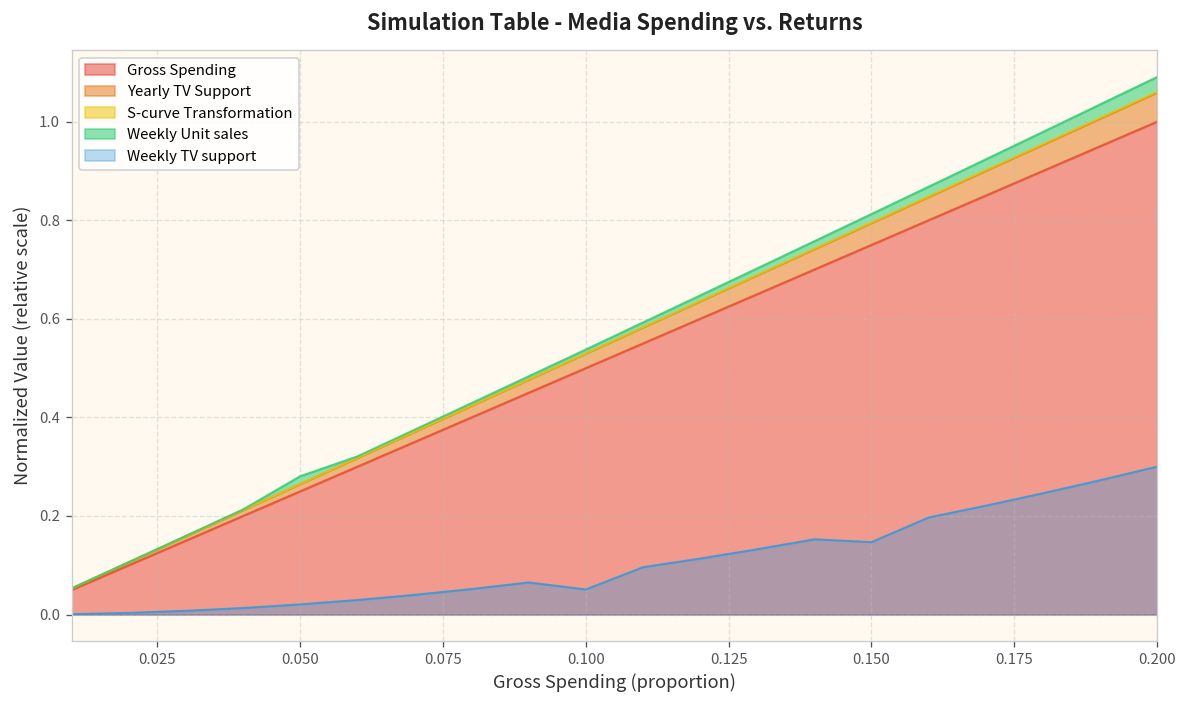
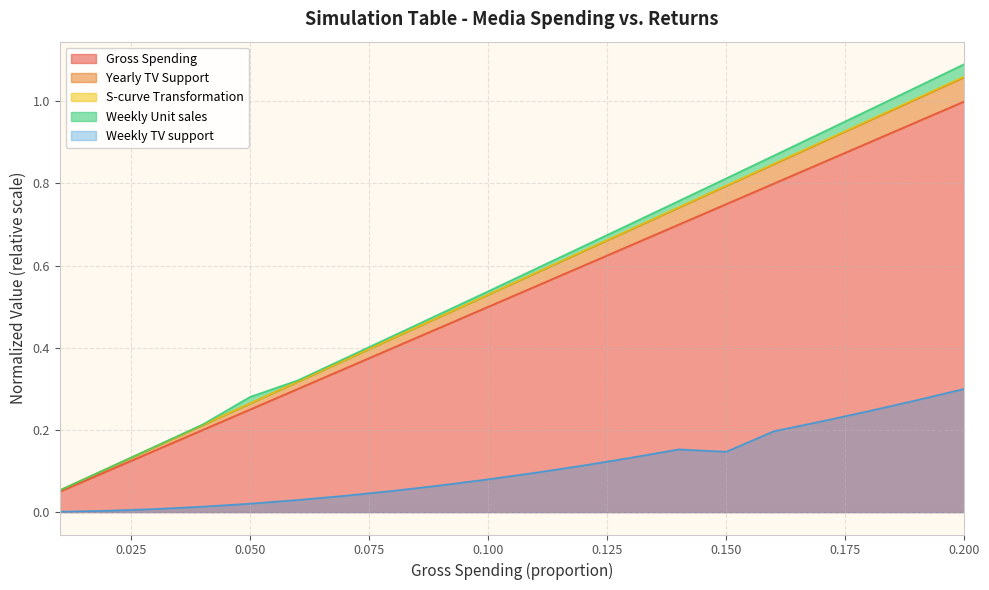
  {
    "Weekly Unit sales": {
      "0.050": 0.02,
      "0.100": 0.01,
      "0.150": 0.02,
      "0.200": 0.03
    },
    "Weekly TV support": {
      "0.050": 0.02,
-     "0.100": 0.05,
+     "0.100": 0.08,
      "0.150": 0.15,
      "0.200": 0.30
    }
  }
